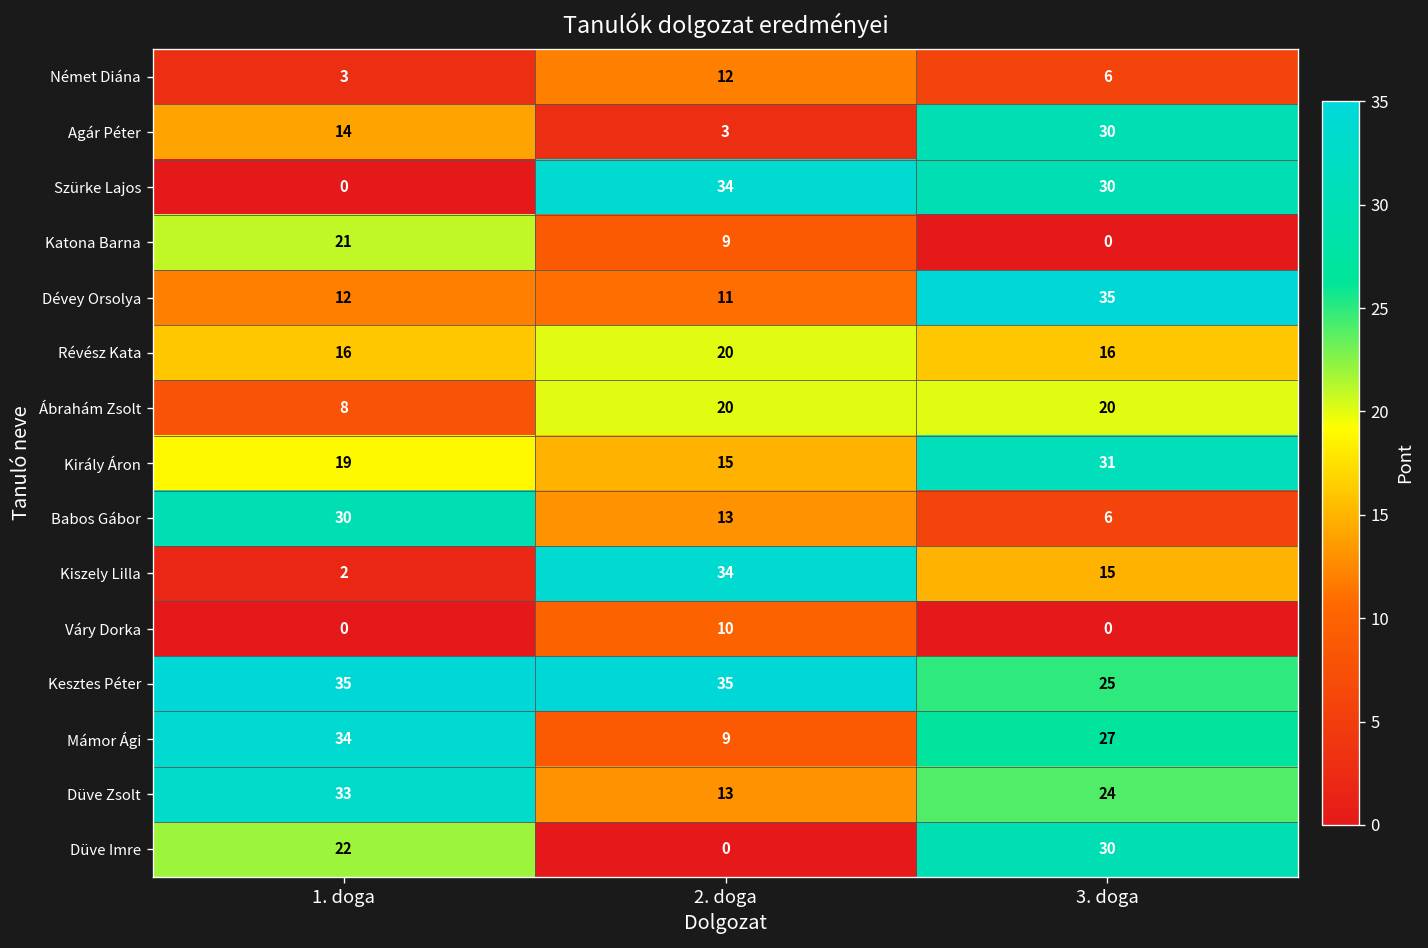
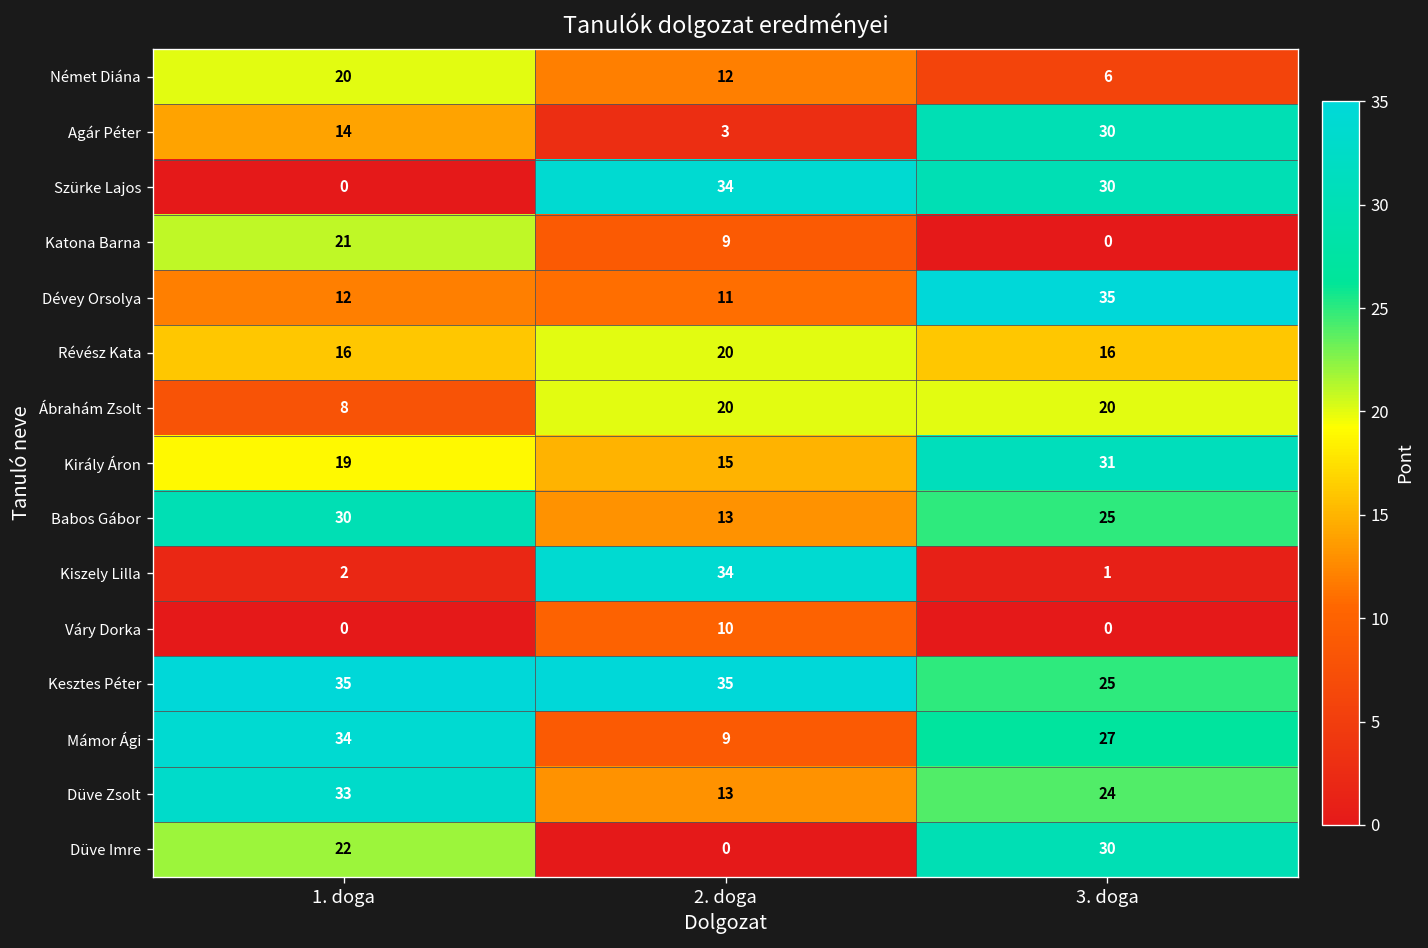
  {
    "Német Diána": {
-     "1. doga": 3,
+     "1. doga": 20,
      "2. doga": 12,
      "3. doga": 6
    },
    "Agár Péter": {
      "1. doga": 14,
      "2. doga": 3,
      "3. doga": 30
    },
    "Szürke Lajos": {
      "1. doga": 0,
      "2. doga": 34,
      "3. doga": 30
    },
    "Katona Barna": {
      "1. doga": 21,
      "2. doga": 9,
      "3. doga": 0
    },
    "Dévey Orsolya": {
      "1. doga": 12,
      "2. doga": 11,
      "3. doga": 35
    },
    "Révész Kata": {
      "1. doga": 16,
      "2. doga": 20,
      "3. doga": 16
    },
    "Ábrahám Zsolt": {
      "1. doga": 8,
      "2. doga": 20,
      "3. doga": 20
    },
    "Király Áron": {
      "1. doga": 19,
      "2. doga": 15,
      "3. doga": 31
    },
    "Babos Gábor": {
      "1. doga": 30,
      "2. doga": 13,
-     "3. doga": 6
+     "3. doga": 25
    },
    "Kiszely Lilla": {
      "1. doga": 2,
      "2. doga": 34,
-     "3. doga": 15
+     "3. doga": 1
    },
    "Váry Dorka": {
      "1. doga": 0,
      "2. doga": 10,
      "3. doga": 0
    },
    "Kesztes Péter": {
      "1. doga": 35,
      "2. doga": 35,
      "3. doga": 25
    },
    "Mámor Ági": {
      "1. doga": 34,
      "2. doga": 9,
      "3. doga": 27
    },
    "Düve Zsolt": {
      "1. doga": 33,
      "2. doga": 13,
      "3. doga": 24
    },
    "Düve Imre": {
      "1. doga": 22,
      "2. doga": 0,
      "3. doga": 30
    }
  }
